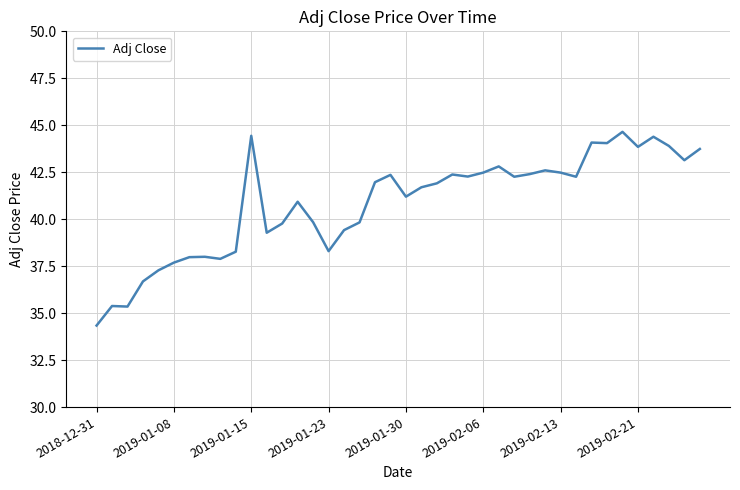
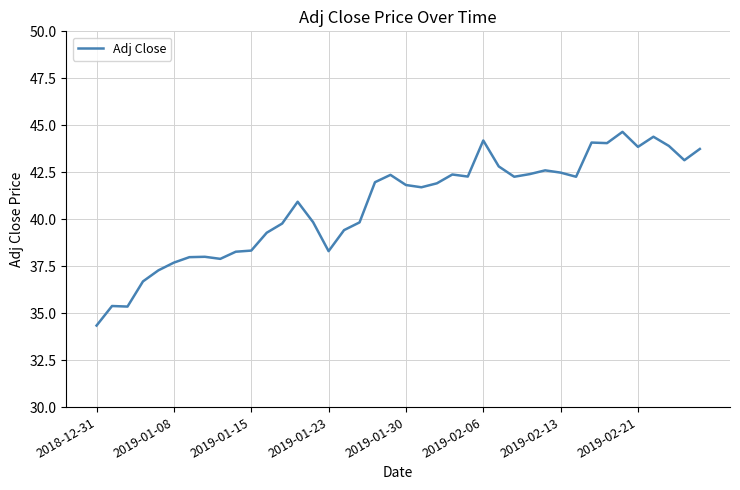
  {
    "2018-12-31": 34.3,
    "2019-01-08": 37.7,
-   "2019-01-15": 44.4,
+   "2019-01-15": 38.3,
    "2019-01-23": 38.3,
-   "2019-01-30": 41.2,
-   "2019-02-06": 42.5,
+   "2019-01-30": 41.8,
+   "2019-02-06": 44.2,
    "2019-02-13": 42.5,
    "2019-02-21": 43.9
  }
